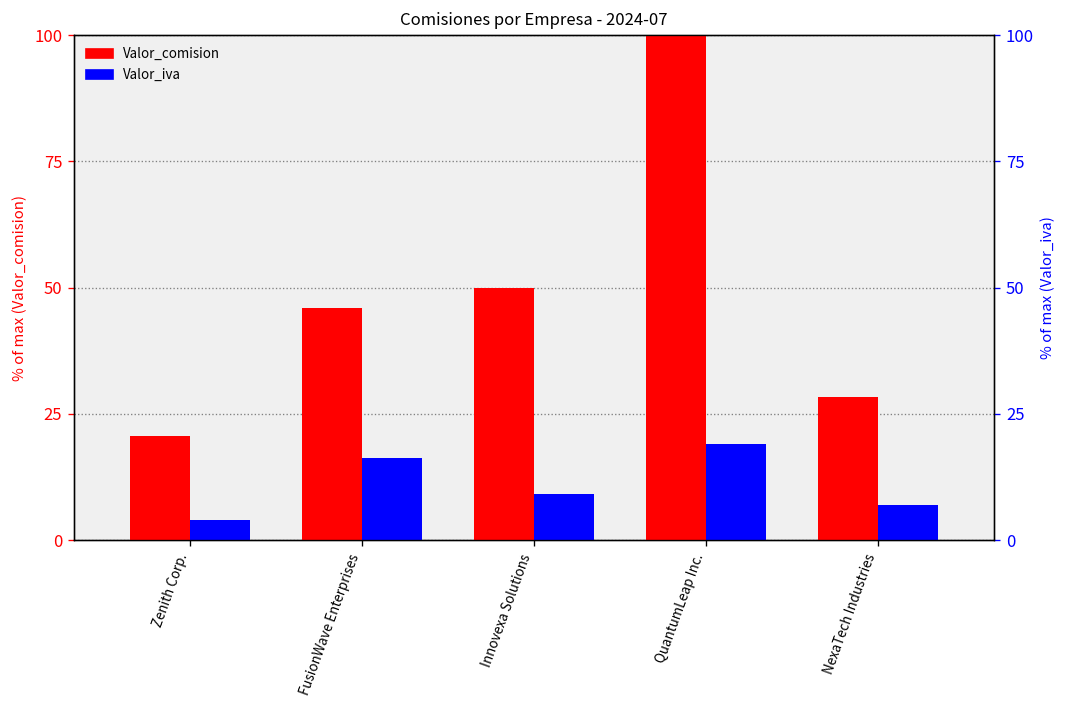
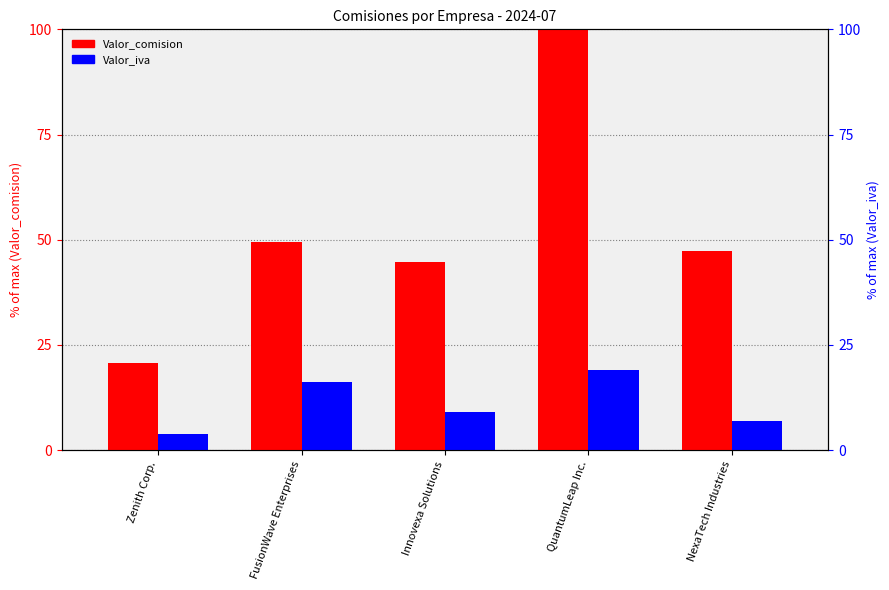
  {
    "Valor_comision": {
      "Zenith Corp.": 21,
-     "FusionWave Enterprises": 46,
-     "Innovexa Solutions": 50,
+     "FusionWave Enterprises": 49,
+     "Innovexa Solutions": 45,
      "QuantumLeap Inc.": 100,
-     "NexaTech Industries": 28
+     "NexaTech Industries": 47
    },
    "Valor_iva": {
      "Zenith Corp.": 4,
      "FusionWave Enterprises": 16,
      "Innovexa Solutions": 9,
      "QuantumLeap Inc.": 19,
      "NexaTech Industries": 7
    }
  }
